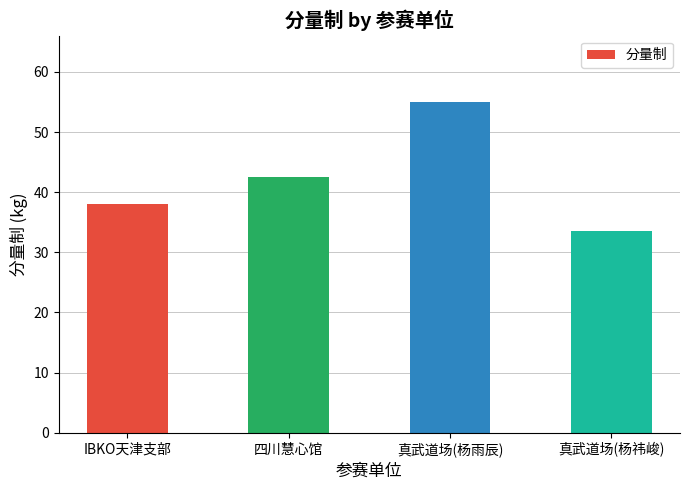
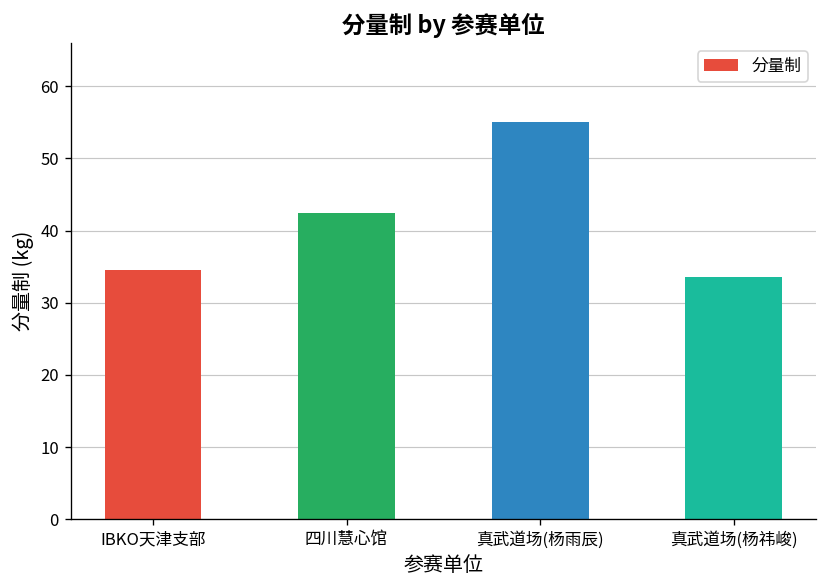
  {
-   "IBKO天津支部": 38,
+   "IBKO天津支部": 35,
    "四川慧心馆": 43,
    "真武道场(杨雨辰)": 55,
    "真武道场(杨祎峻)": 34
  }
